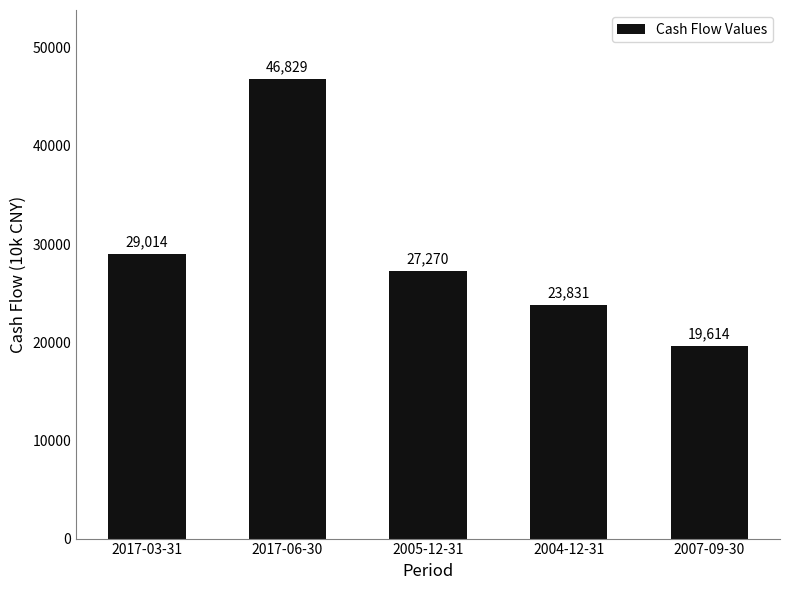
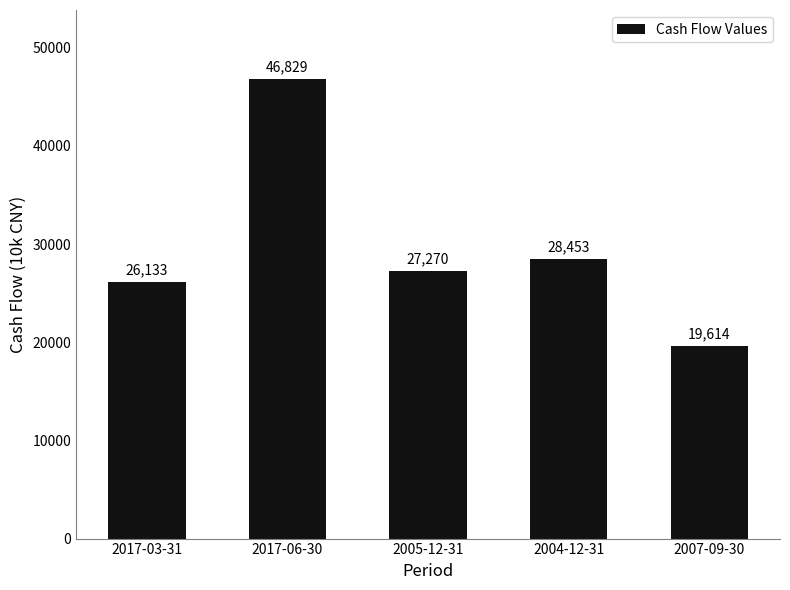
  {
-   "2017-03-31": "29,014",
+   "2017-03-31": "26,133",
    "2017-06-30": "46,829",
    "2005-12-31": "27,270",
-   "2004-12-31": "23,831",
+   "2004-12-31": "28,453",
    "2007-09-30": "19,614"
  }
